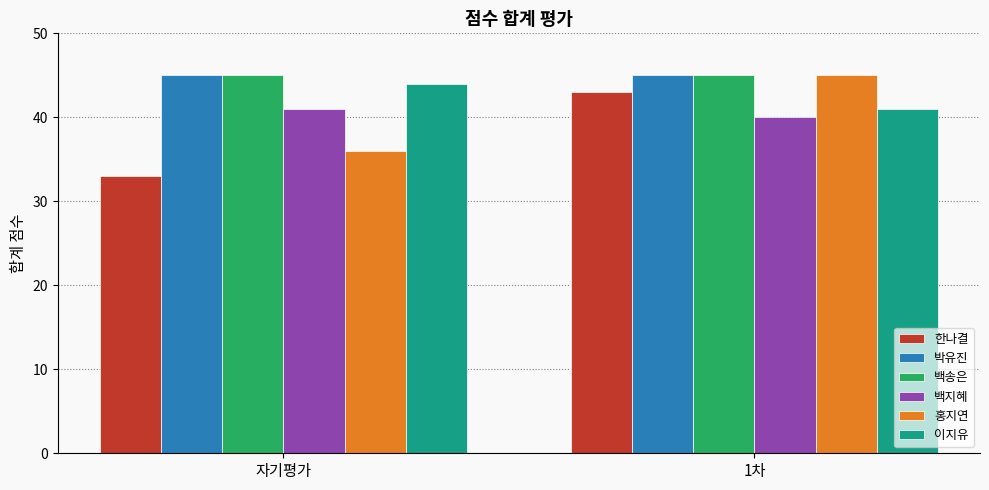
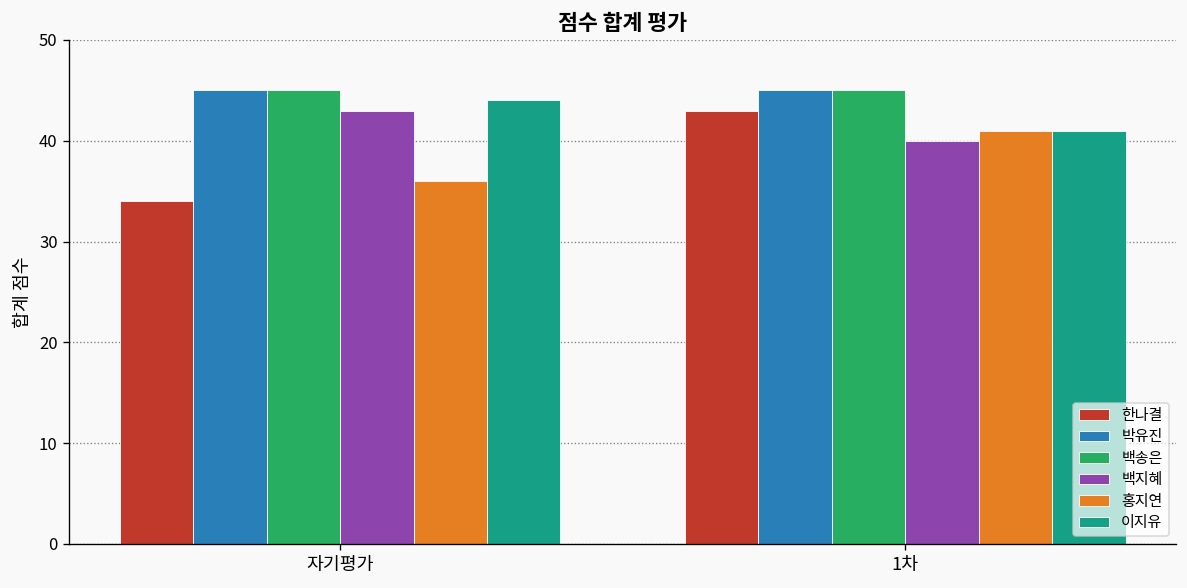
  {
    "한나결": {
-     "자기평가": 33,
+     "자기평가": 34,
      "1차": 43
    },
    "박유진": {
      "자기평가": 45,
      "1차": 45
    },
    "백지혜": {
-     "자기평가": 41,
+     "자기평가": 43,
      "1차": 40
    },
    "홍지연": {
      "자기평가": 36,
-     "1차": 45
+     "1차": 41
    }
  }
